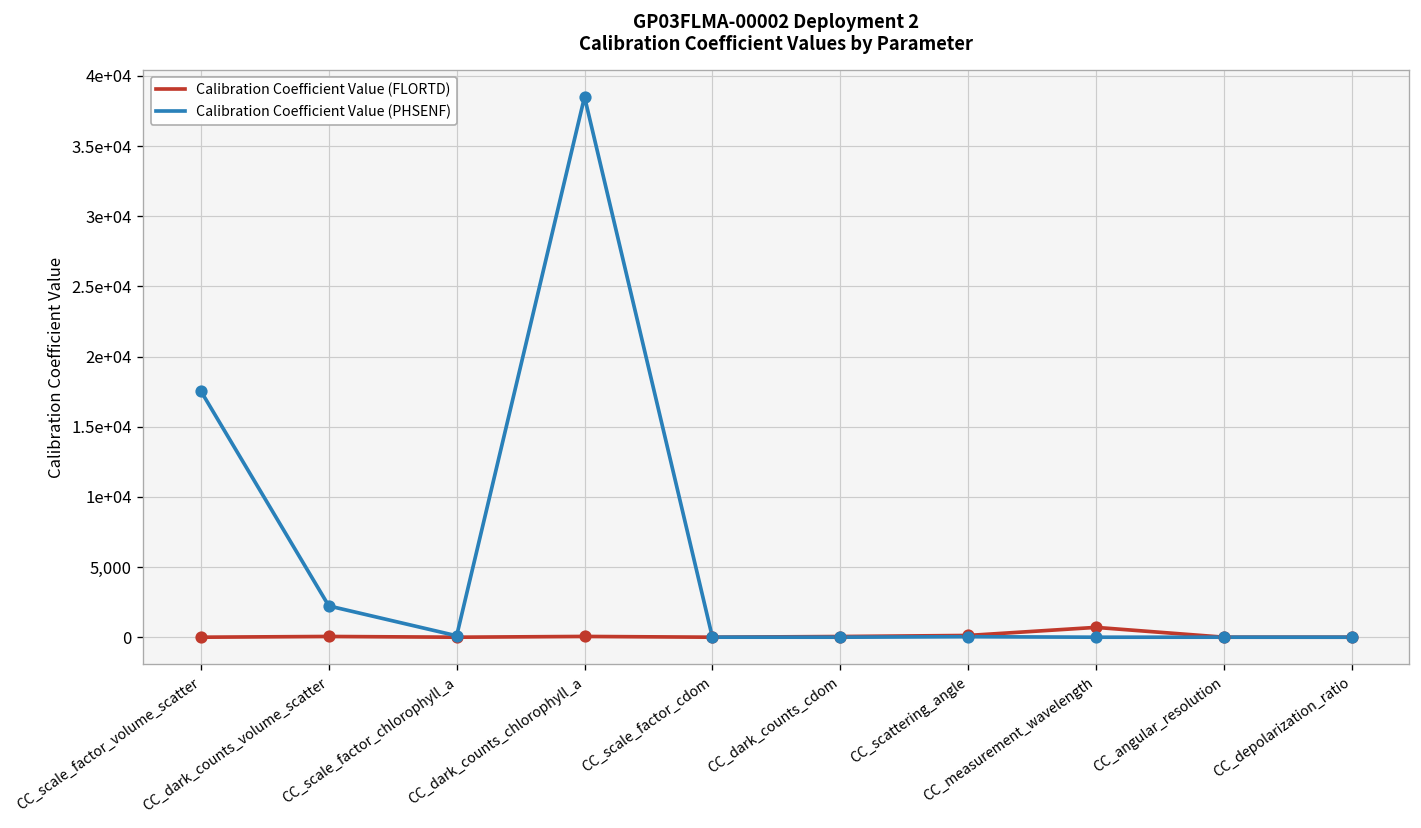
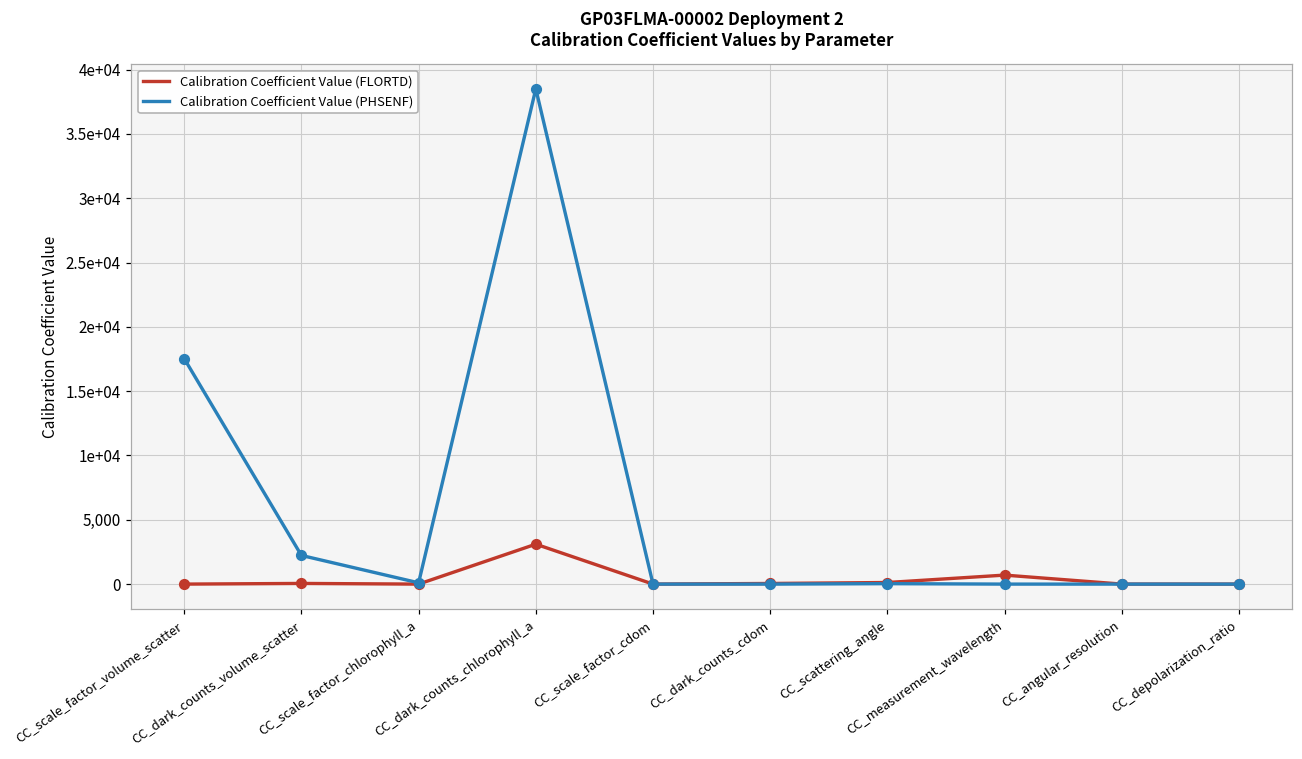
  {
    "Calibration Coefficient Value (FLORTD)": {
      "CC_scale_factor_volume_scatter": "0",
      "CC_dark_counts_volume_scatter": "100",
-     "CC_dark_counts_chlorophyll_a": "100",
+     "CC_dark_counts_chlorophyll_a": "3,100",
      "CC_measurement_wavelength": "700"
    },
    "Calibration Coefficient Value (PHSENF)": {
      "CC_scale_factor_volume_scatter": "17,500",
      "CC_dark_counts_volume_scatter": "2,200",
      "CC_dark_counts_chlorophyll_a": "38,500",
      "CC_measurement_wavelength": "0"
    }
  }
